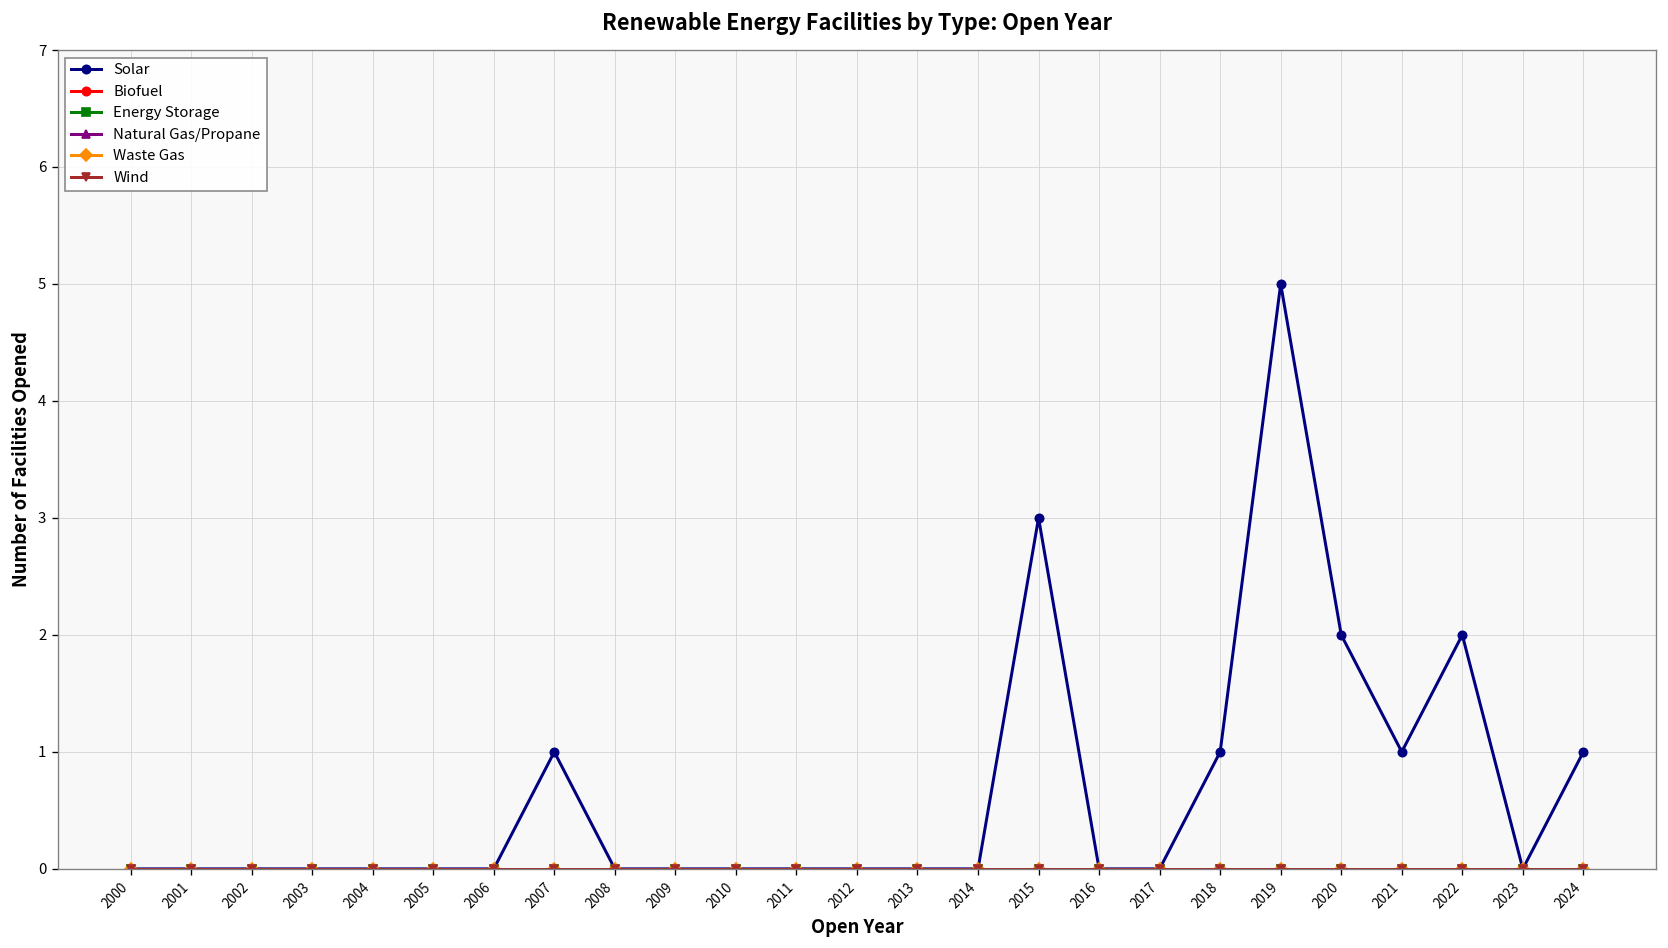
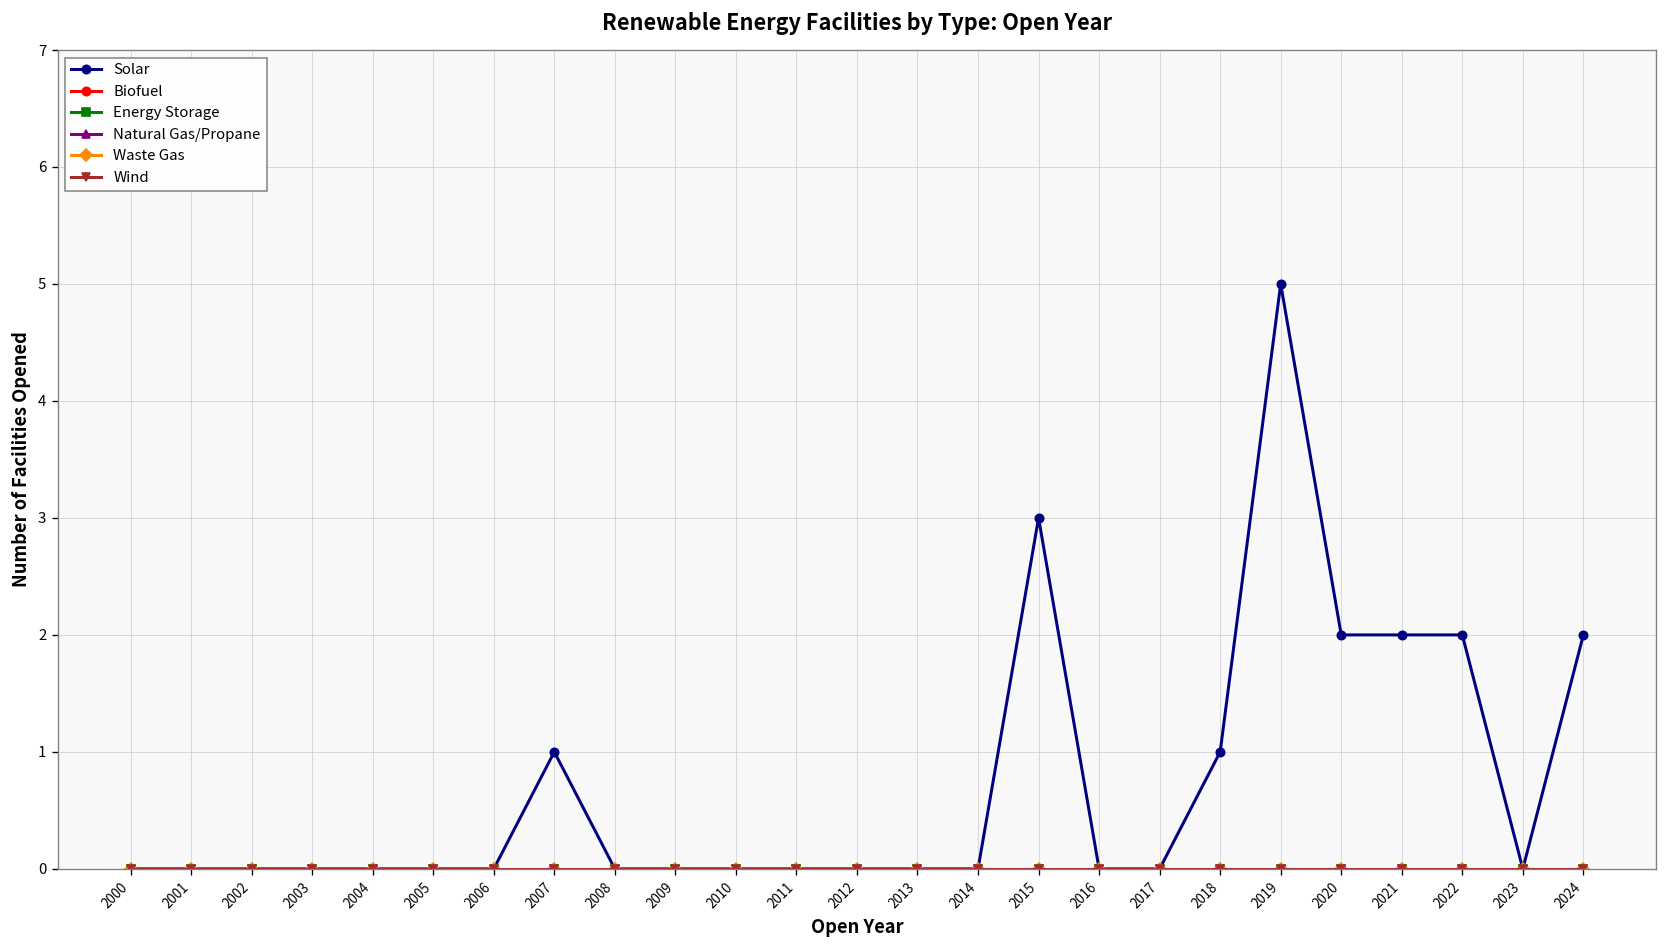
  {
    "Solar": {
      "2007": 1,
      "2015": 3,
      "2018": 1,
      "2019": 5,
      "2020": 2,
-     "2021": 1,
+     "2021": 2,
      "2022": 2,
-     "2024": 1
+     "2024": 2
    },
    "Wind": {
      "2007": 0,
      "2015": 0,
      "2018": 0,
      "2019": 0,
      "2020": 0,
      "2021": 0,
      "2022": 0,
      "2024": 0
    }
  }
